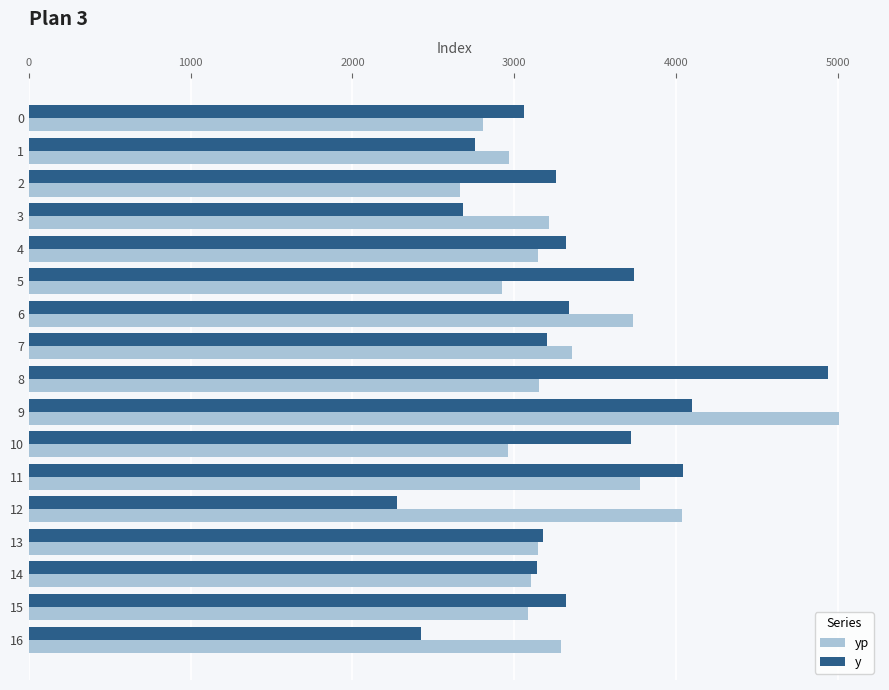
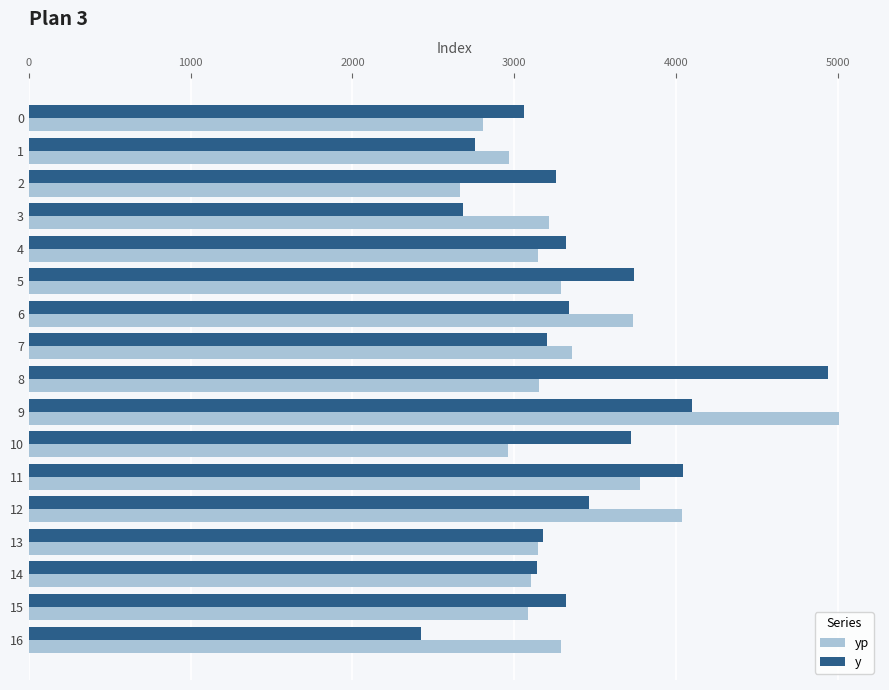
  {
    "yp": {
      "0": 2810,
      "1": 2970,
      "2": 2660,
      "3": 3210,
      "4": 3150,
-     "5": 2930,
+     "5": 3290,
      "6": 3730,
      "7": 3360,
      "8": 3150,
      "9": 5010,
      "10": 2960,
      "11": 3780,
      "12": 4030,
      "13": 3150,
      "14": 3100,
      "15": 3080,
      "16": 3290
    },
    "y": {
      "0": 3060,
      "1": 2760,
      "2": 3260,
      "3": 2680,
      "4": 3320,
      "5": 3740,
      "6": 3340,
      "7": 3200,
      "8": 4940,
      "9": 4100,
      "10": 3720,
      "11": 4040,
-     "12": 2270,
+     "12": 3460,
      "13": 3180,
      "14": 3140,
      "15": 3320,
      "16": 2430
    }
  }
